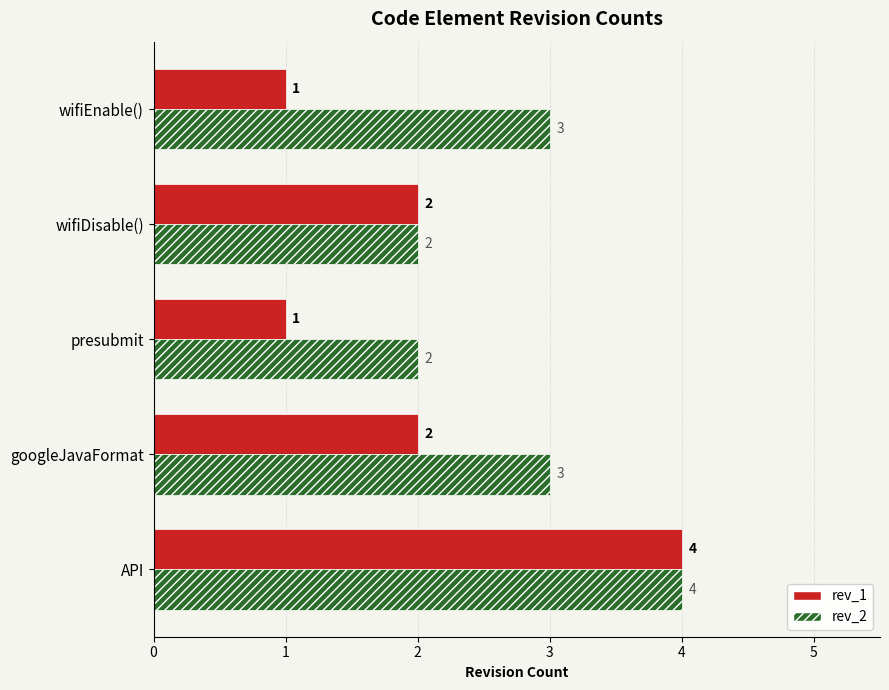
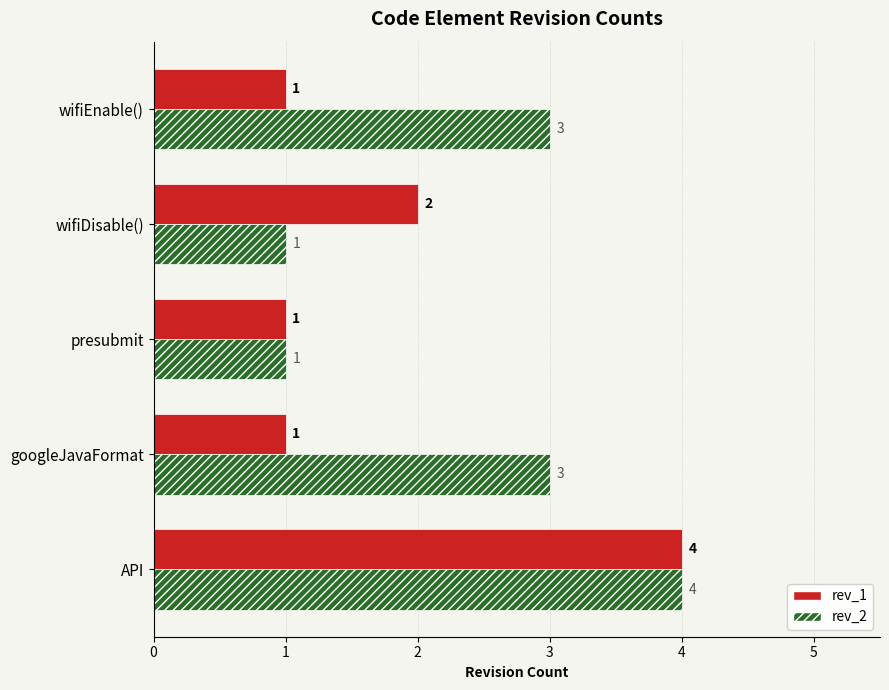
  {
    "rev_1": {
      "wifiEnable()": 1,
      "wifiDisable()": 2,
      "presubmit": 1,
-     "googleJavaFormat": 2,
+     "googleJavaFormat": 1,
      "API": 4
    },
    "rev_2": {
      "wifiEnable()": 3,
-     "wifiDisable()": 2,
-     "presubmit": 2,
+     "wifiDisable()": 1,
+     "presubmit": 1,
      "googleJavaFormat": 3,
      "API": 4
    }
  }
